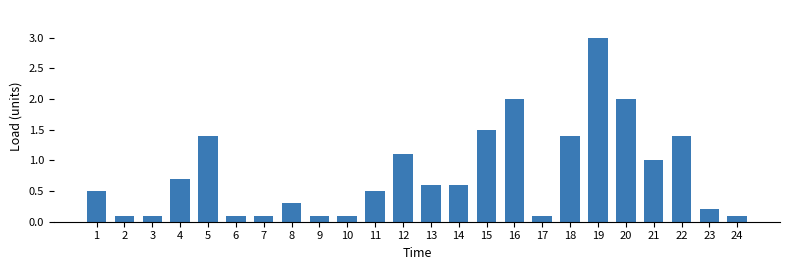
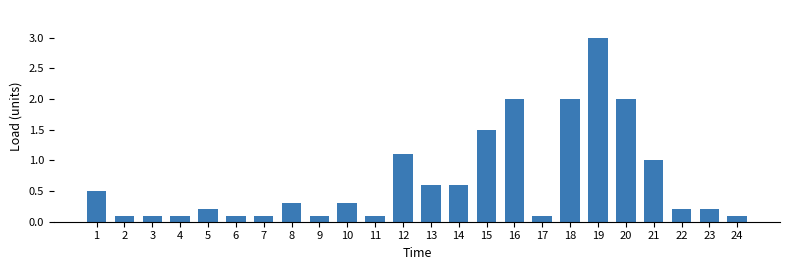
  {
    "1": 0.5,
    "2": 0.1,
    "3": 0.1,
-   "4": 0.7,
-   "5": 1.4,
+   "4": 0.1,
+   "5": 0.2,
    "6": 0.1,
    "7": 0.1,
    "8": 0.3,
    "9": 0.1,
-   "10": 0.1,
-   "11": 0.5,
+   "10": 0.3,
+   "11": 0.1,
    "12": 1.1,
    "13": 0.6,
    "14": 0.6,
    "15": 1.5,
    "16": 2.0,
    "17": 0.1,
-   "18": 1.4,
+   "18": 2.0,
    "19": 3.0,
    "20": 2.0,
    "21": 1.0,
-   "22": 1.4,
+   "22": 0.2,
    "23": 0.2,
    "24": 0.1
  }
